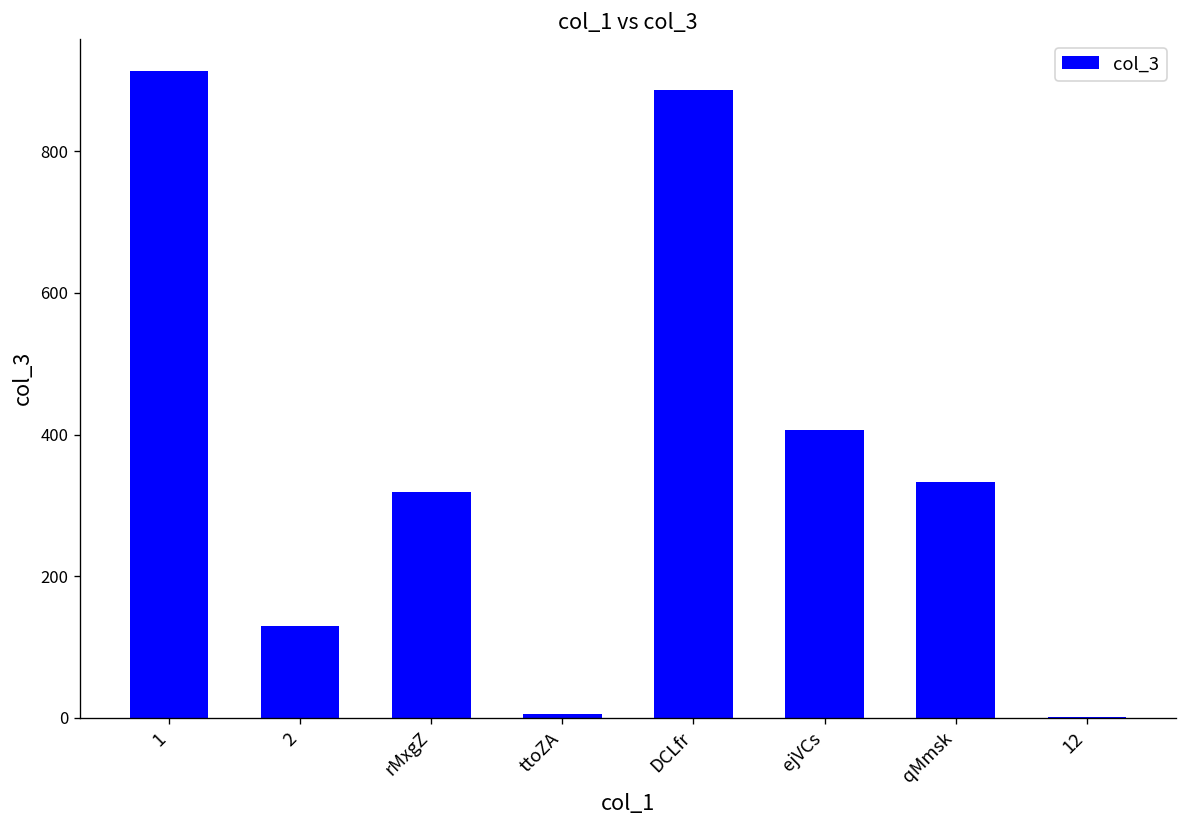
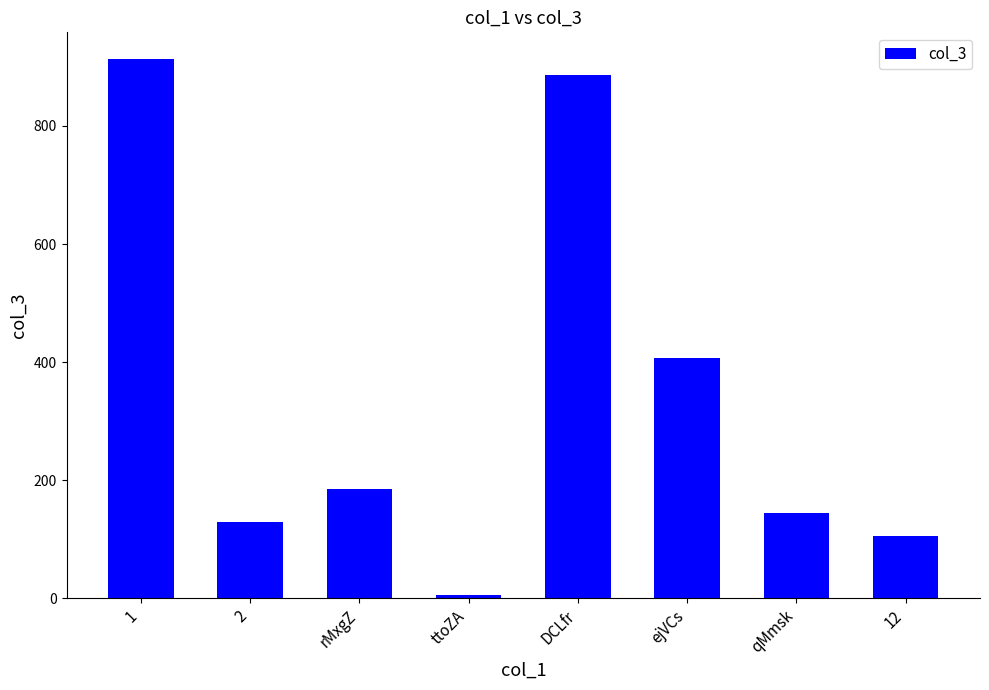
  {
    "1": 910,
    "2": 130,
-   "rMxgZ": 320,
+   "rMxgZ": 190,
    "ttoZA": 10,
    "DCLfr": 890,
    "ejVCs": 410,
-   "qMmsk": 330,
-   "12": 0
+   "qMmsk": 140,
+   "12": 110
  }
